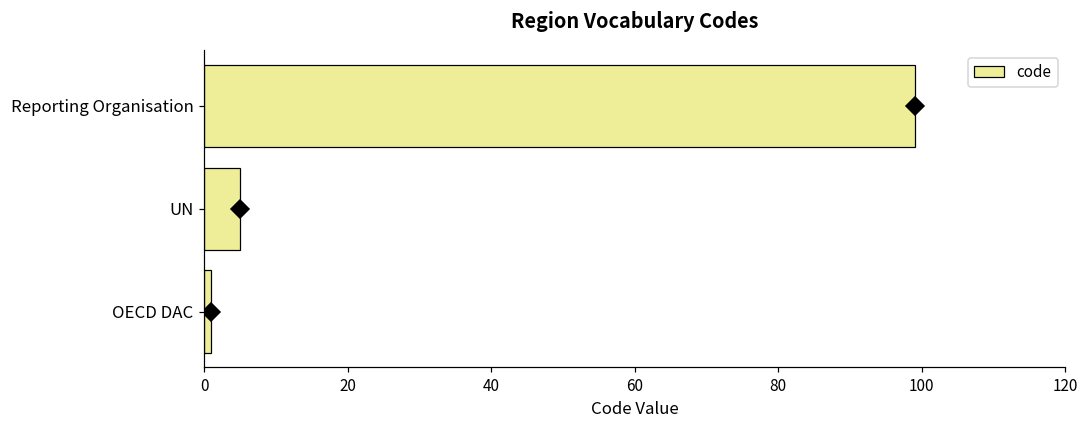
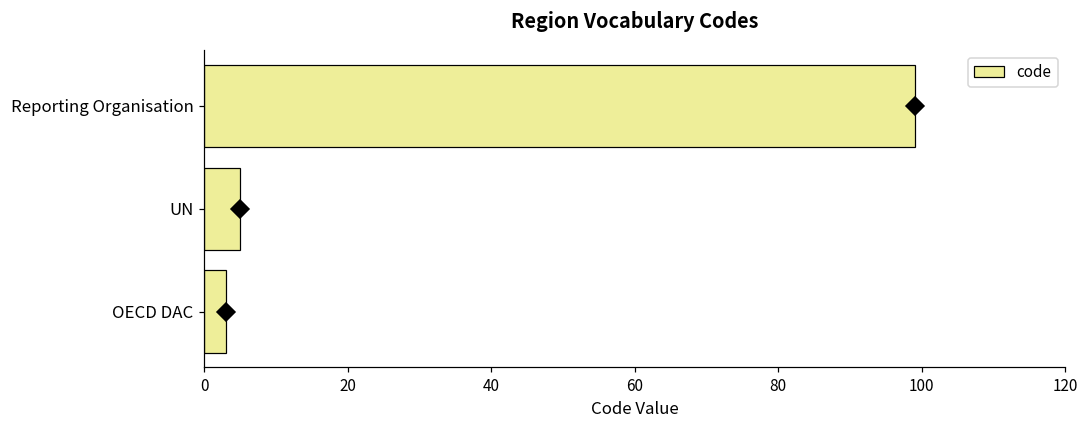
  {
    "code": {
      "Reporting Organisation": 99,
      "UN": 5,
-     "OECD DAC": 1
+     "OECD DAC": 3
    }
  }
